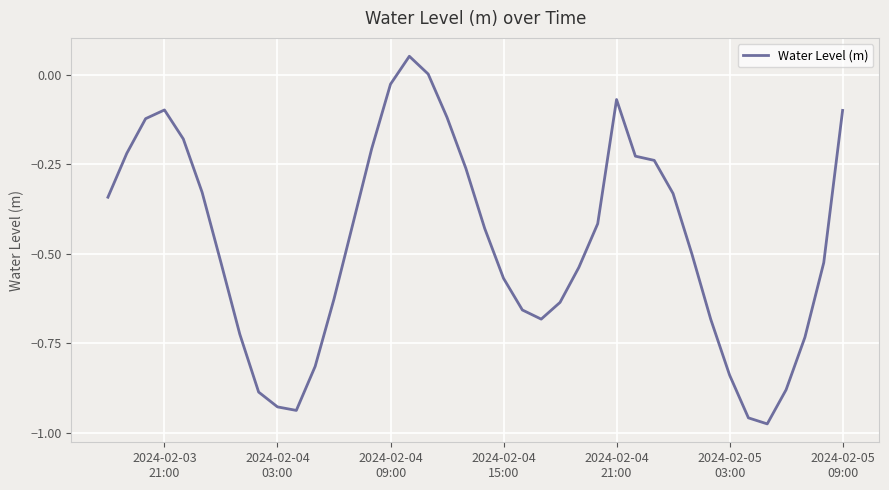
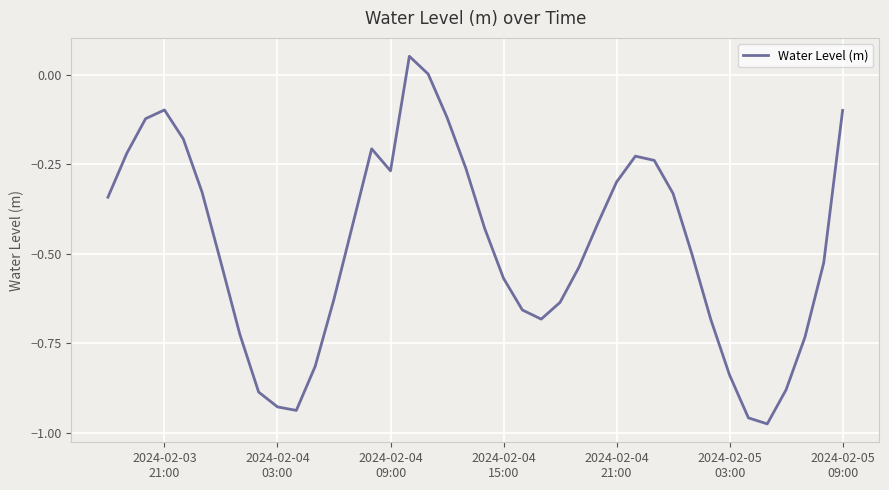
  {
    "2024-02-03 21:00": -0.10,
    "2024-02-04 03:00": -0.93,
-   "2024-02-04 09:00": -0.03,
+   "2024-02-04 09:00": -0.27,
    "2024-02-04 15:00": -0.57,
-   "2024-02-04 21:00": -0.07,
+   "2024-02-04 21:00": -0.30,
    "2024-02-05 03:00": -0.84,
    "2024-02-05 09:00": -0.10
  }
